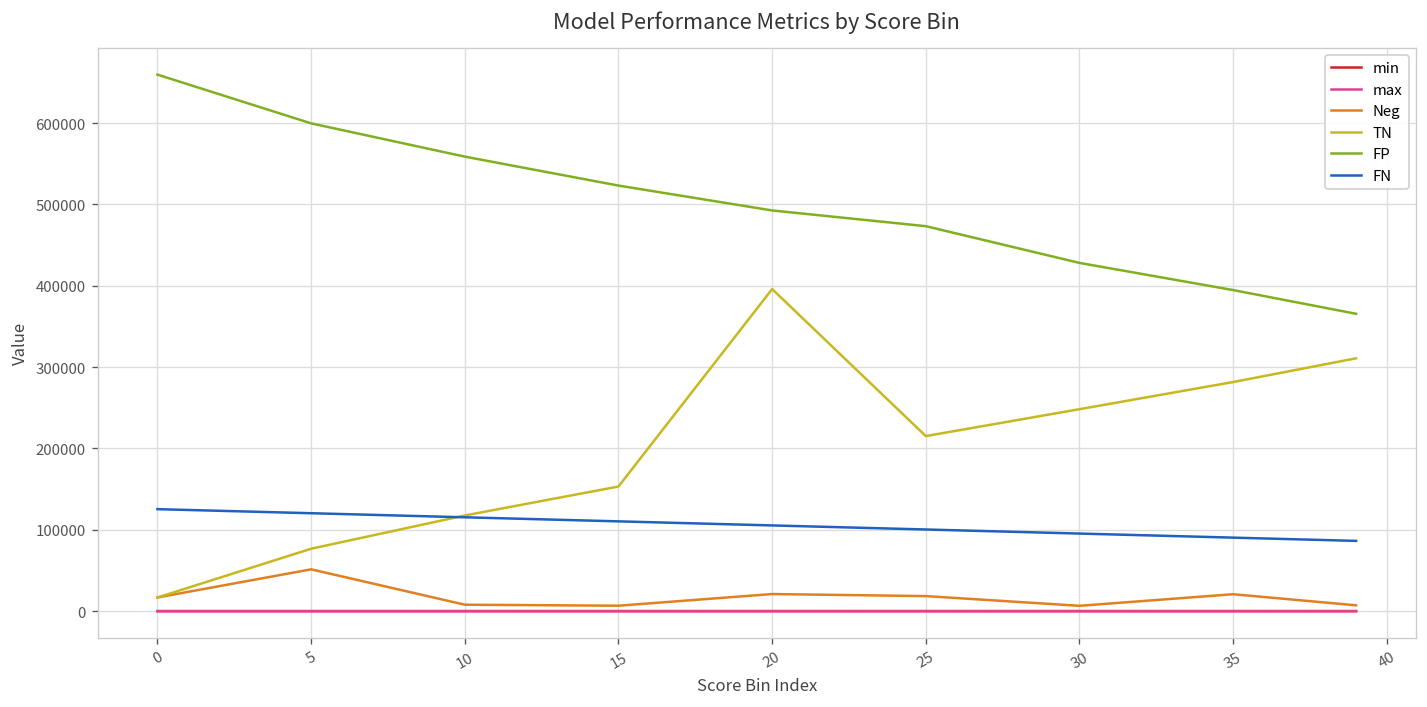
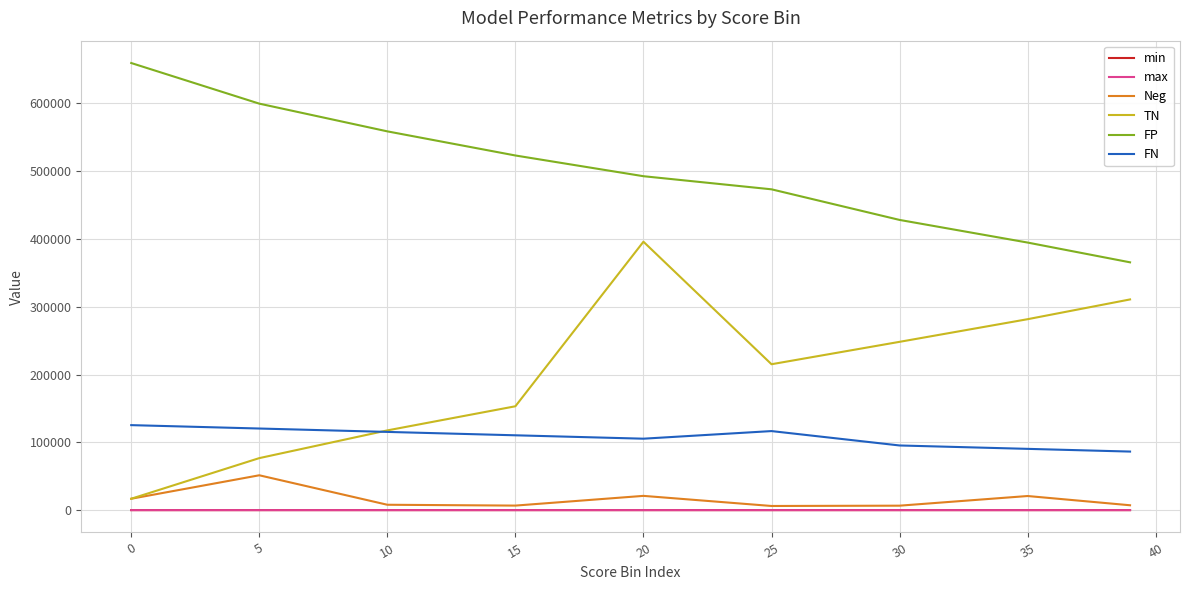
  {
    "max": {
      "0": 0,
      "5": 0,
      "10": 0,
      "15": 0,
      "20": 0,
      "25": 0,
      "30": 0,
      "35": 0
    },
    "Neg": {
      "5": 50000,
      "10": 10000,
      "15": 10000,
      "20": 20000,
-     "25": 20000,
+     "25": 10000,
      "30": 10000,
      "35": 20000
    },
    "TN": {
      "5": 80000,
      "15": 150000,
      "20": 400000,
      "25": 220000,
      "30": 250000,
      "35": 280000
    },
    "FP": {
      "0": 660000,
      "5": 600000,
      "10": 560000,
      "15": 520000,
      "20": 490000,
      "25": 470000,
      "30": 430000,
      "35": 390000
    },
    "FN": {
      "0": 130000,
      "5": 120000,
      "15": 110000,
      "20": 110000,
-     "25": 100000,
+     "25": 120000,
      "30": 100000,
      "35": 90000
    }
  }
